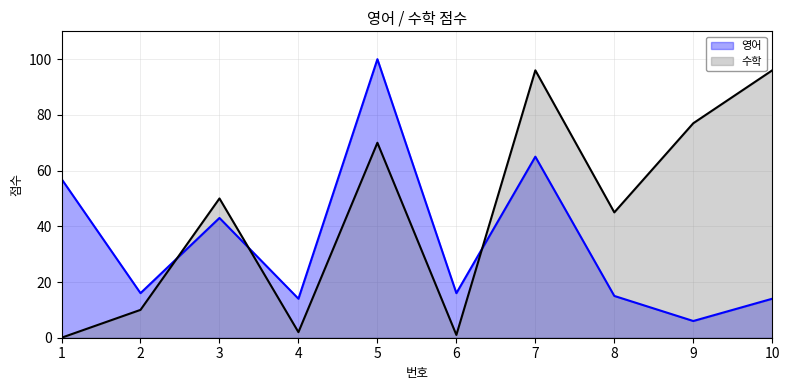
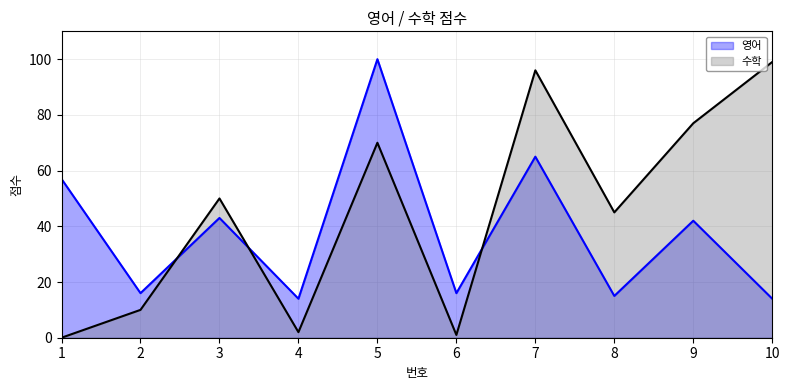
  {
    "영어": {
      "1": 57,
      "2": 16,
      "3": 43,
      "4": 14,
      "5": 100,
      "6": 16,
      "7": 65,
      "8": 15,
-     "9": 6,
+     "9": 42,
      "10": 14
    },
    "수학": {
      "1": 0,
      "2": 10,
      "3": 50,
      "4": 2,
      "5": 70,
      "6": 1,
      "7": 96,
      "8": 45,
      "9": 77,
-     "10": 96
+     "10": 99
    }
  }
